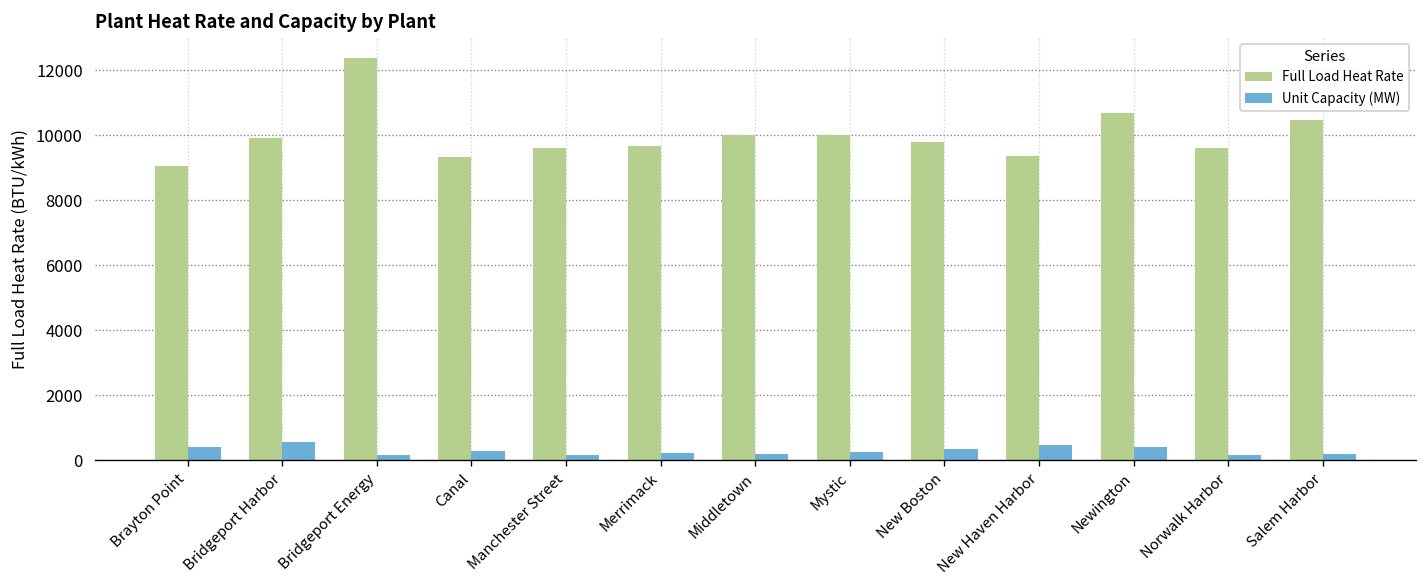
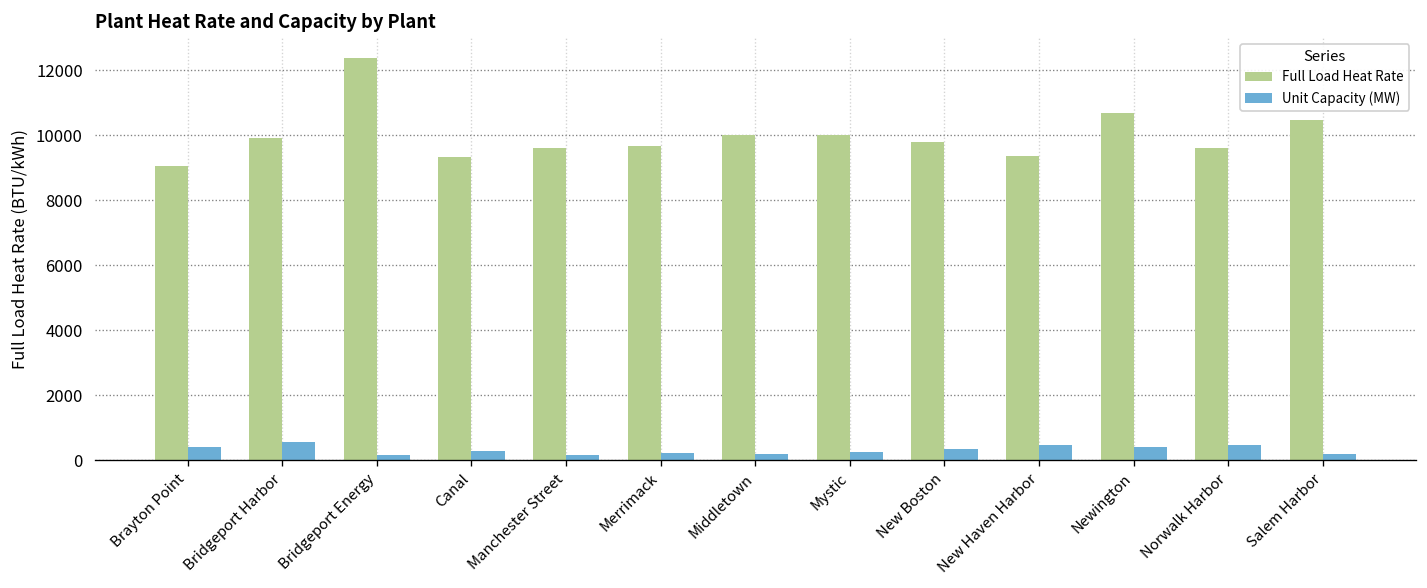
  {
    "Full Load Heat Rate": {
      "Brayton Point": 9100,
      "Bridgeport Harbor": 9900,
      "Bridgeport Energy": 12400,
      "Canal": 9300,
      "Manchester Street": 9600,
      "Merrimack": 9700,
      "Middletown": 10000,
      "Mystic": 10000,
      "New Boston": 9800,
      "New Haven Harbor": 9400,
      "Newington": 10700,
      "Norwalk Harbor": 9600,
      "Salem Harbor": 10500
    },
    "Unit Capacity (MW)": {
      "Brayton Point": 400,
      "Bridgeport Harbor": 600,
      "Bridgeport Energy": 200,
      "Canal": 300,
      "Manchester Street": 200,
      "Merrimack": 200,
      "Middletown": 200,
      "Mystic": 200,
      "New Boston": 400,
      "New Haven Harbor": 500,
      "Newington": 400,
-     "Norwalk Harbor": 200,
+     "Norwalk Harbor": 500,
      "Salem Harbor": 200
    }
  }
